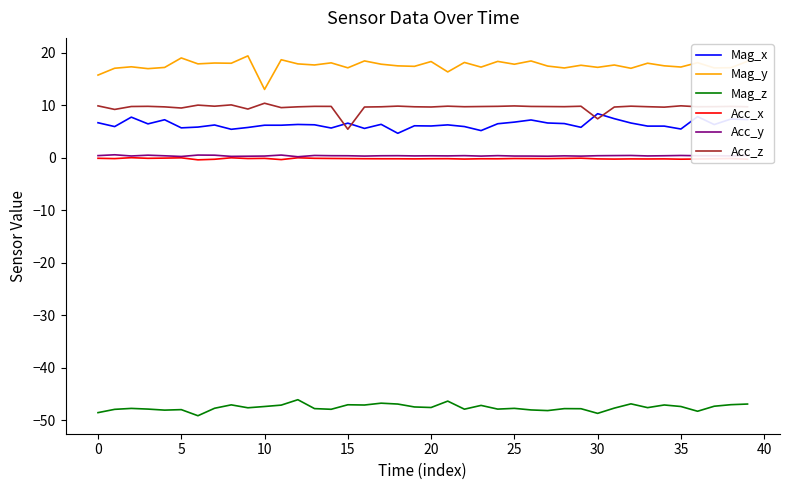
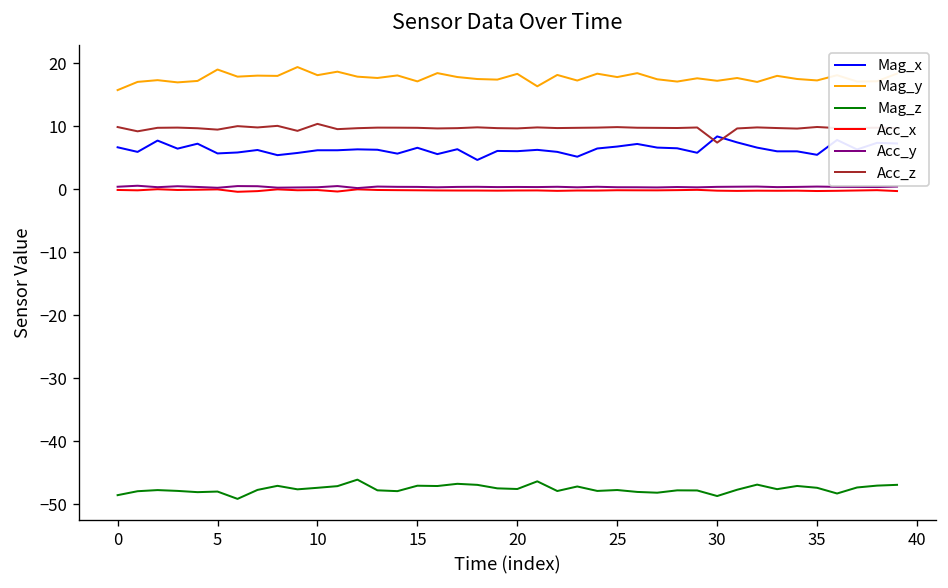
  {
    "Mag_x": {
      "0": 7,
      "5": 6,
      "10": 6,
      "15": 7,
      "20": 6,
      "25": 7,
      "30": 8,
      "35": 5
    },
    "Mag_y": {
      "0": 16,
      "5": 19,
-     "10": 13,
+     "10": 18,
      "15": 17,
      "20": 18,
      "25": 18,
      "30": 17,
      "35": 17
    },
    "Mag_z": {
      "0": -49,
      "5": -48,
      "10": -47,
      "15": -47,
      "20": -48,
      "25": -48,
      "30": -49,
      "35": -47
    },
    "Acc_x": {
      "0": 0,
      "15": 0,
      "20": 0,
      "30": 0,
      "35": 0
    },
    "Acc_y": {
      "0": 0,
      "15": 0,
      "20": 0,
      "30": 0,
      "35": 0
    },
    "Acc_z": {
      "0": 10,
      "5": 9,
      "10": 10,
-     "15": 5,
+     "15": 10,
      "20": 10,
      "25": 10,
      "30": 7,
      "35": 10
    }
  }
